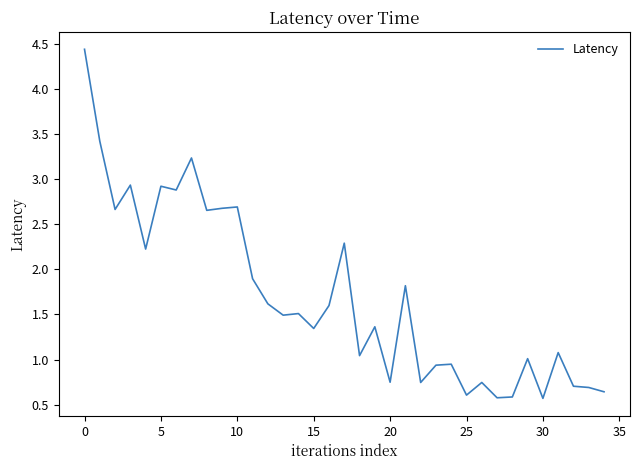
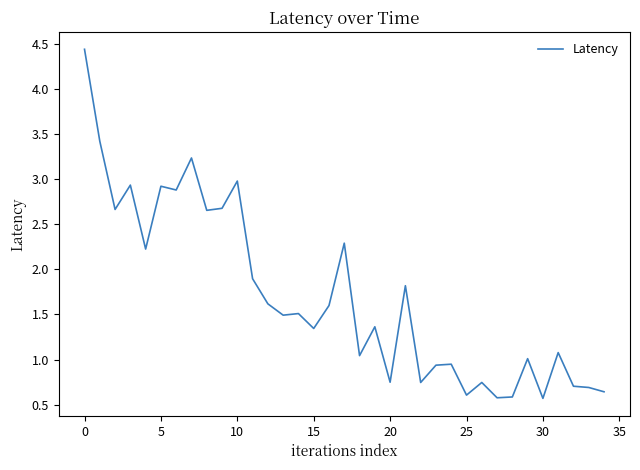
  {
    "0": 4.4,
    "5": 2.9,
-   "10": 2.7,
+   "10": 3.0,
    "15": 1.3,
    "20": 0.7,
    "25": 0.6,
    "30": 0.6
  }
